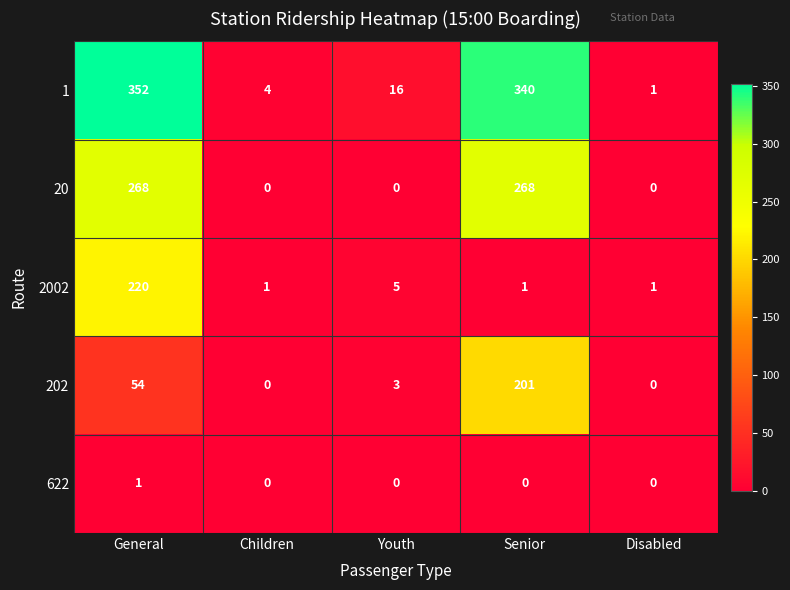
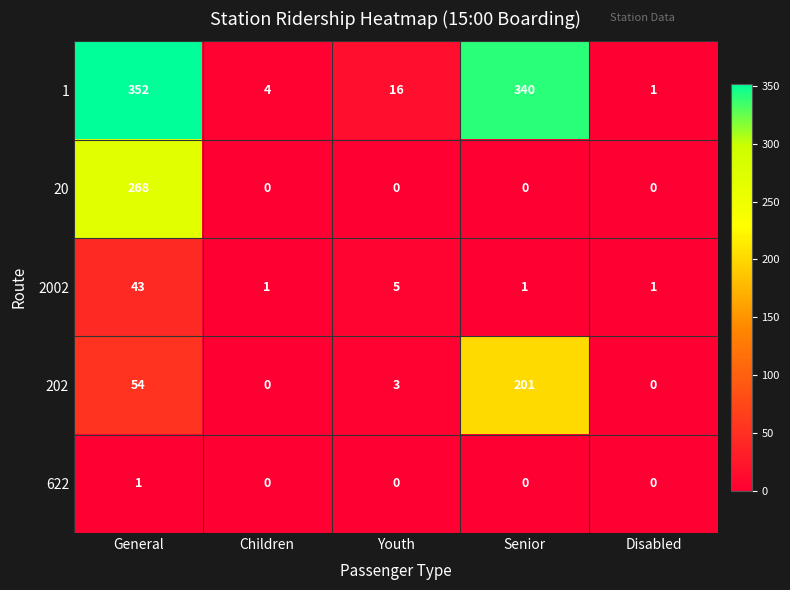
  {
    "1": {
      "General": 352,
      "Children": 4,
      "Youth": 16,
      "Senior": 340,
      "Disabled": 1
    },
    "20": {
      "General": 268,
      "Children": 0,
      "Youth": 0,
-     "Senior": 268,
+     "Senior": 0,
      "Disabled": 0
    },
    "2002": {
-     "General": 220,
+     "General": 43,
      "Children": 1,
      "Youth": 5,
      "Senior": 1,
      "Disabled": 1
    },
    "202": {
      "General": 54,
      "Children": 0,
      "Youth": 3,
      "Senior": 201,
      "Disabled": 0
    },
    "622": {
      "General": 1,
      "Children": 0,
      "Youth": 0,
      "Senior": 0,
      "Disabled": 0
    }
  }
